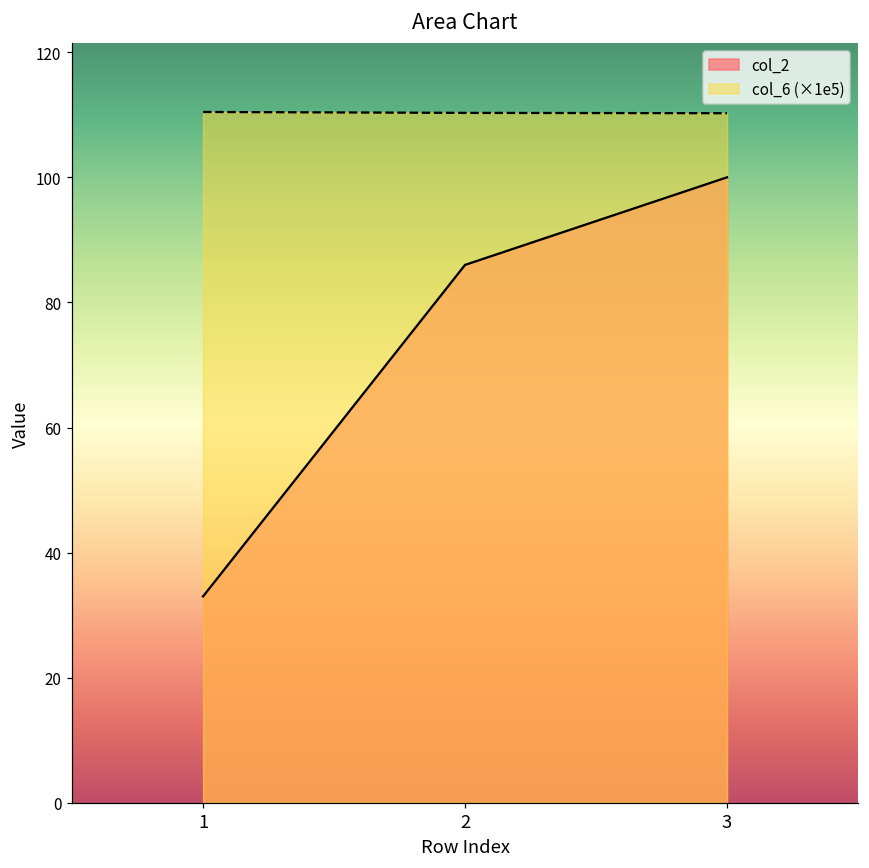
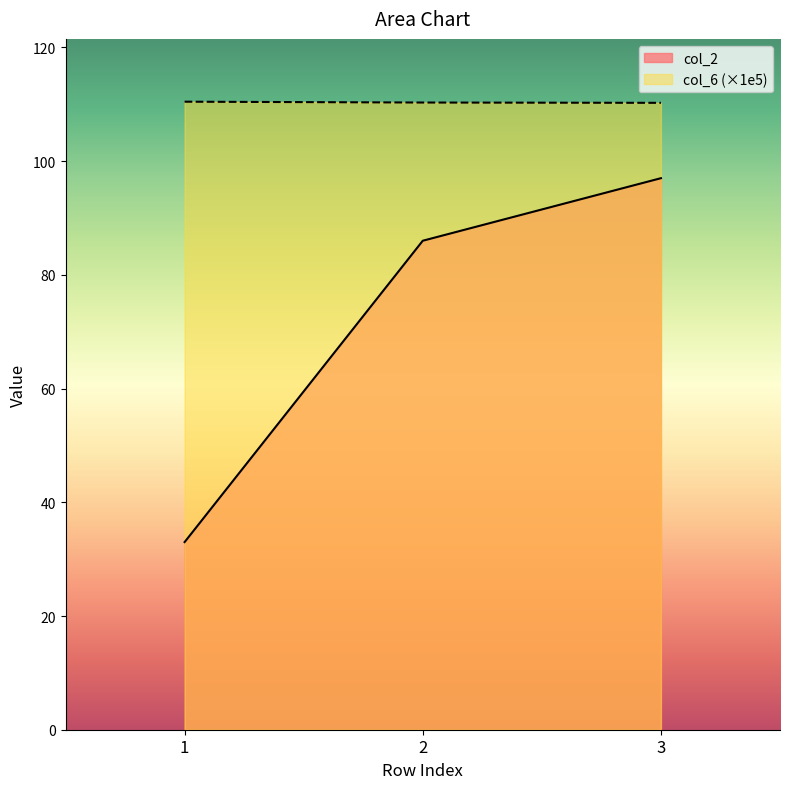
  {
    "col_2": {
      "1": 33,
      "2": 86,
-     "3": 100
+     "3": 97
    },
    "col_6 (×1e5)": {
      "1": 110,
      "2": 110,
      "3": 110
    }
  }
